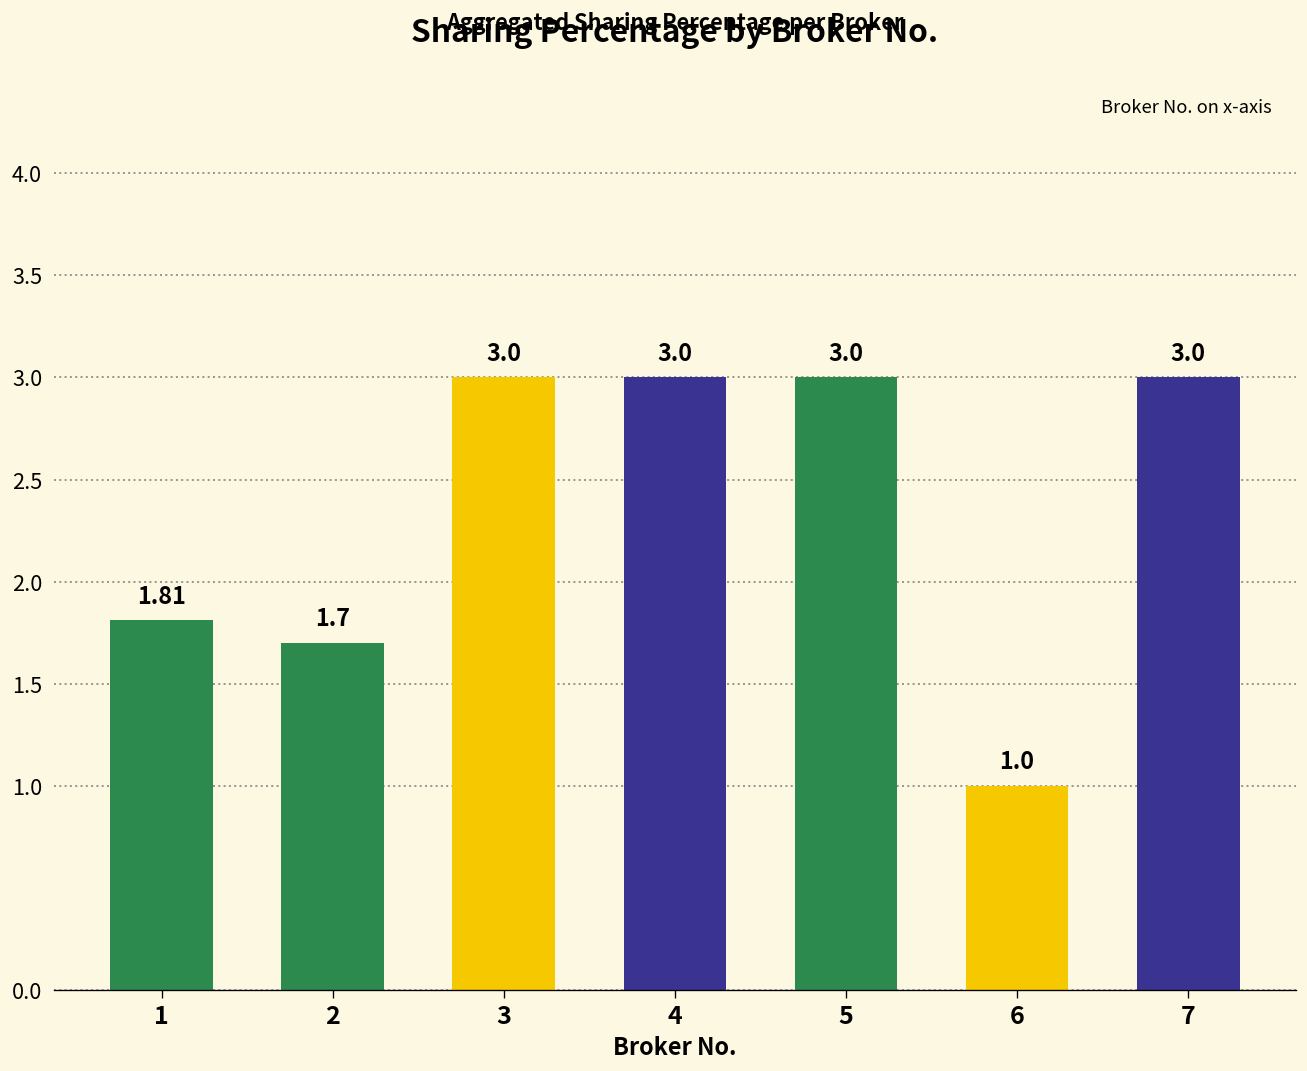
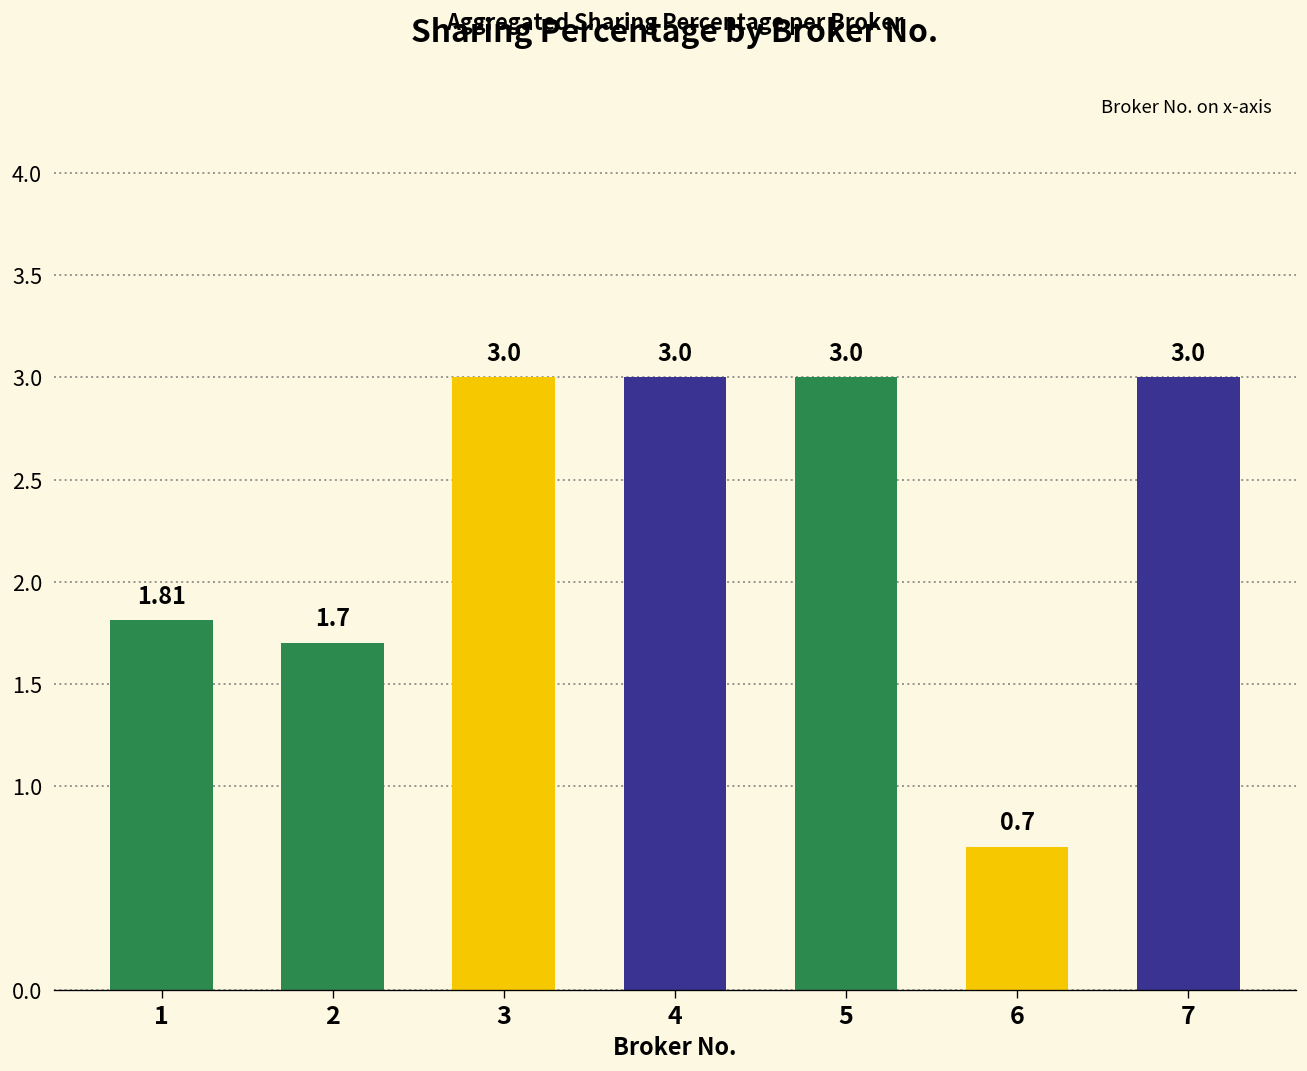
  {
    "1": 1.81,
    "2": 1.7,
    "3": 3.0,
    "4": 3.0,
    "5": 3.0,
-   "6": 1.0,
+   "6": 0.7,
    "7": 3.0
  }
